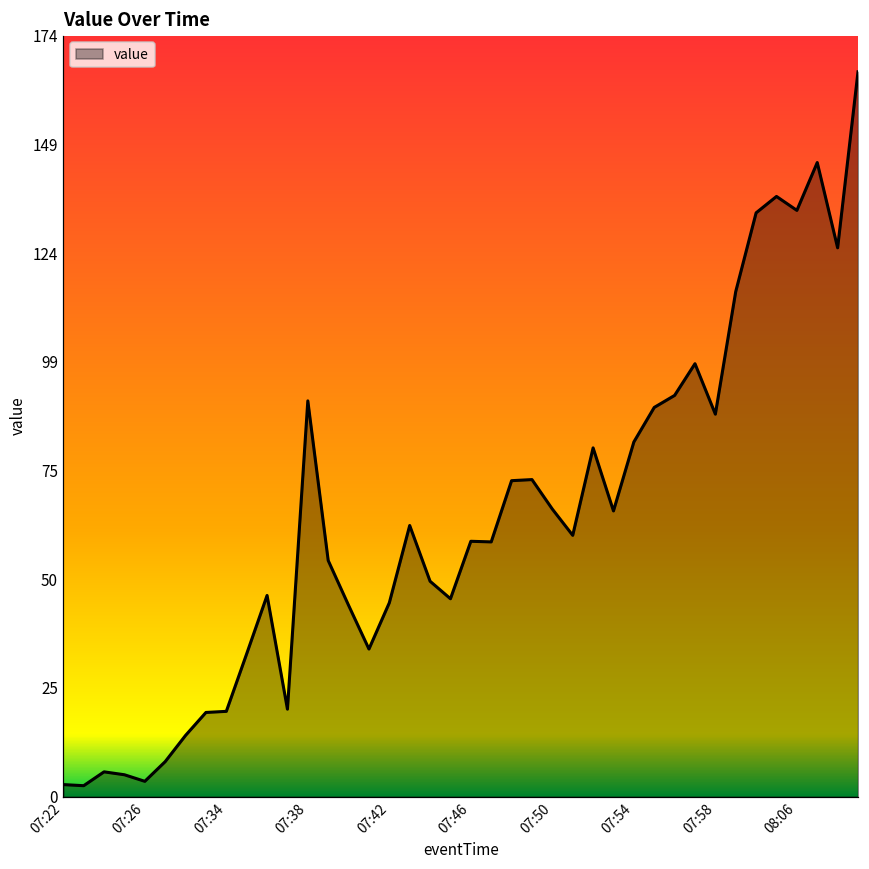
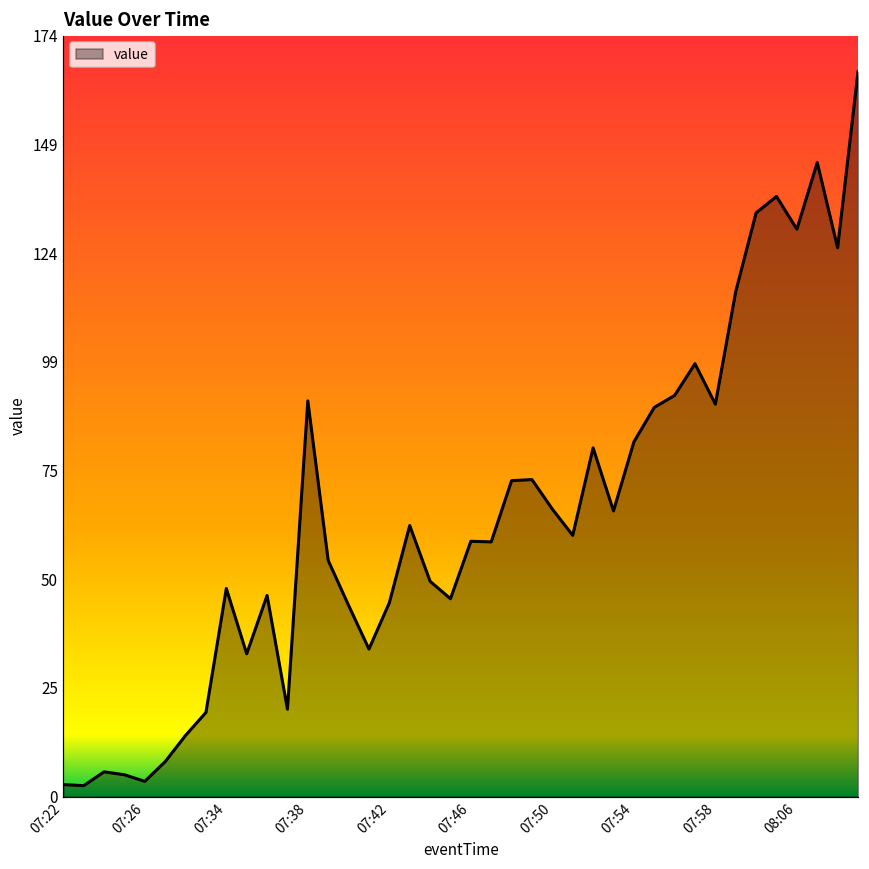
  {
    "07:22": 3,
    "07:26": 4,
-   "07:34": 20,
+   "07:34": 48,
    "07:38": 91,
    "07:42": 44,
    "07:46": 58,
    "07:50": 66,
    "07:54": 81,
-   "07:58": 87,
-   "08:06": 134
+   "07:58": 90,
+   "08:06": 130
  }
